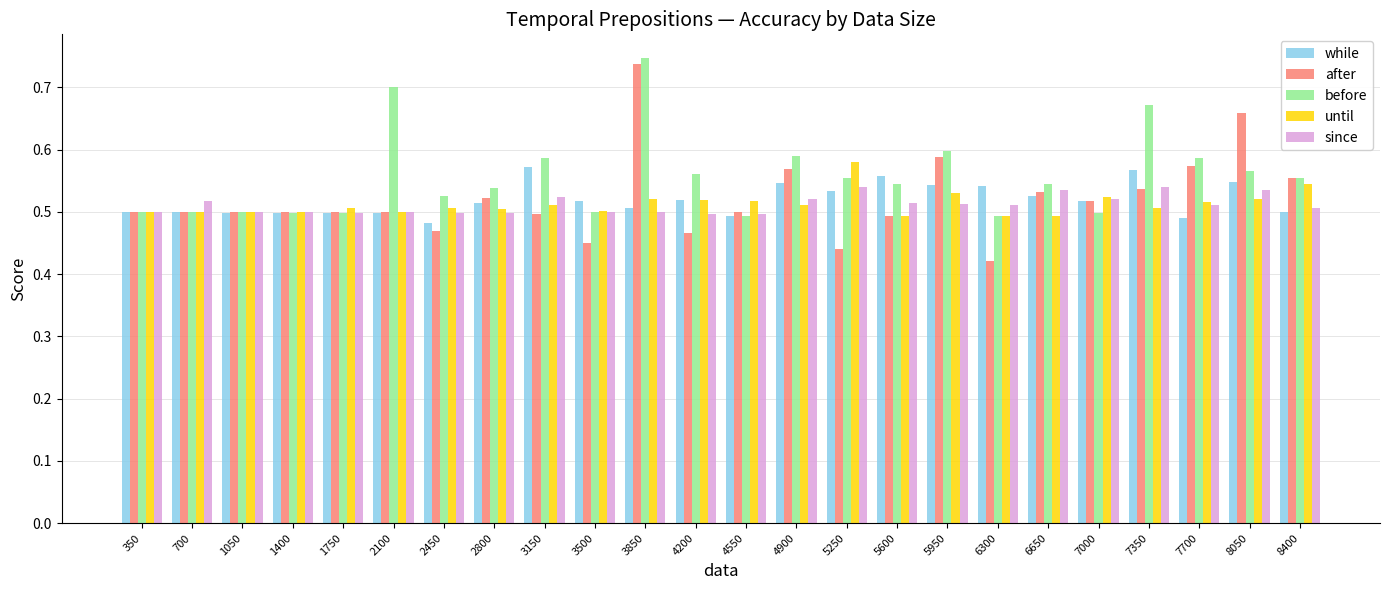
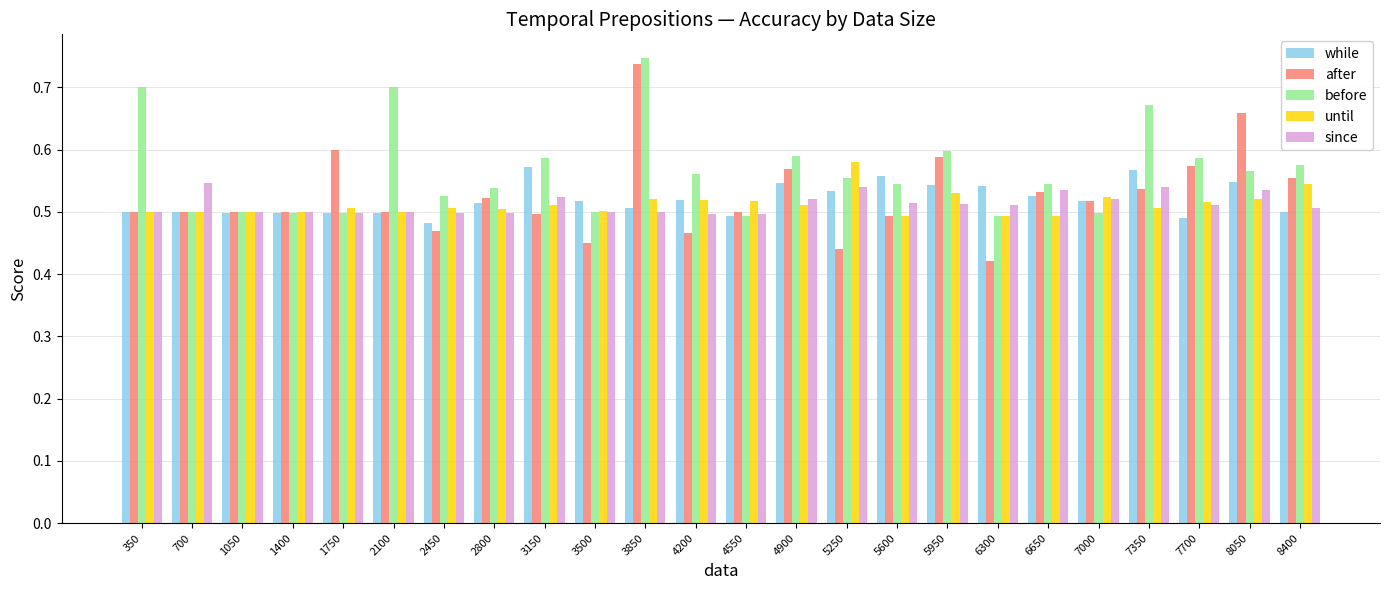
  {
    "while": {
      "350": 0.50,
      "700": 0.50,
      "1050": 0.50,
      "1400": 0.50,
      "1750": 0.50,
      "2100": 0.50,
      "2450": 0.48,
      "2800": 0.52,
      "3150": 0.57,
      "3500": 0.52,
      "3850": 0.51,
      "4200": 0.52,
      "4550": 0.49,
      "4900": 0.55,
      "5250": 0.53,
      "5600": 0.56,
      "5950": 0.54,
      "6300": 0.54,
      "6650": 0.53,
      "7000": 0.52,
      "7350": 0.57,
      "7700": 0.49,
      "8050": 0.55,
      "8400": 0.50
    },
    "after": {
      "350": 0.5,
      "700": 0.5,
      "1050": 0.5,
      "1400": 0.5,
-     "1750": 0.5,
+     "1750": 0.6,
      "2100": 0.5,
      "2450": 0.47,
      "2800": 0.52,
      "3150": 0.5,
      "3500": 0.45,
      "3850": 0.74,
      "4200": 0.47,
      "4550": 0.5,
      "4900": 0.57,
      "5250": 0.44,
      "5600": 0.49,
      "5950": 0.59,
      "6300": 0.42,
      "6650": 0.53,
      "7000": 0.52,
      "7350": 0.54,
      "7700": 0.57,
      "8050": 0.66,
      "8400": 0.55
    },
    "before": {
-     "350": 0.5,
+     "350": 0.7,
      "700": 0.50,
      "1050": 0.50,
      "1400": 0.50,
      "1750": 0.50,
      "2100": 0.70,
      "2450": 0.53,
      "2800": 0.54,
      "3150": 0.59,
      "3500": 0.50,
      "3850": 0.75,
      "4200": 0.56,
      "4550": 0.49,
      "4900": 0.59,
      "5250": 0.56,
      "5600": 0.55,
      "5950": 0.60,
      "6300": 0.49,
      "6650": 0.55,
      "7000": 0.50,
      "7350": 0.67,
      "7700": 0.59,
      "8050": 0.57,
-     "8400": 0.56
+     "8400": 0.58
    },
    "until": {
      "350": 0.50,
      "700": 0.50,
      "1050": 0.50,
      "1400": 0.50,
      "1750": 0.51,
      "2100": 0.50,
      "2450": 0.51,
      "2800": 0.50,
      "3150": 0.51,
      "3500": 0.50,
      "3850": 0.52,
      "4200": 0.52,
      "4550": 0.52,
      "4900": 0.51,
      "5250": 0.58,
      "5600": 0.49,
      "5950": 0.53,
      "6300": 0.49,
      "6650": 0.49,
      "7000": 0.52,
      "7350": 0.51,
      "7700": 0.52,
      "8050": 0.52,
      "8400": 0.55
    },
    "since": {
      "350": 0.50,
-     "700": 0.52,
+     "700": 0.55,
      "1050": 0.50,
      "1400": 0.50,
      "1750": 0.50,
      "2100": 0.50,
      "2450": 0.50,
      "2800": 0.50,
      "3150": 0.52,
      "3500": 0.50,
      "3850": 0.50,
      "4200": 0.50,
      "4550": 0.50,
      "4900": 0.52,
      "5250": 0.54,
      "5600": 0.52,
      "5950": 0.51,
      "6300": 0.51,
      "6650": 0.54,
      "7000": 0.52,
      "7350": 0.54,
      "7700": 0.51,
      "8050": 0.54,
      "8400": 0.51
    }
  }
